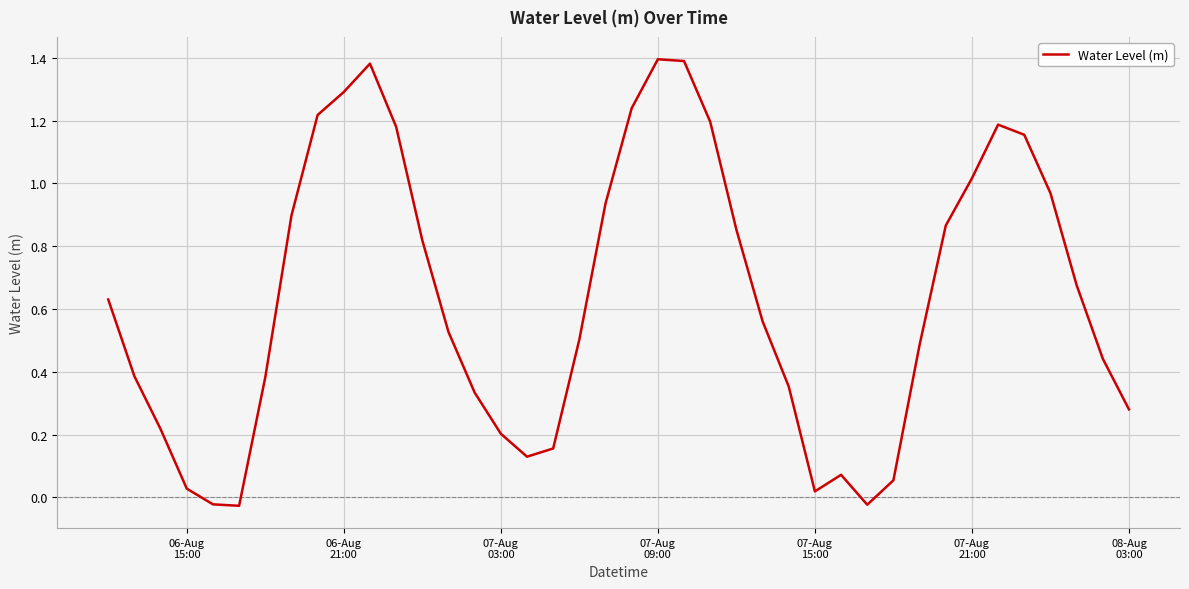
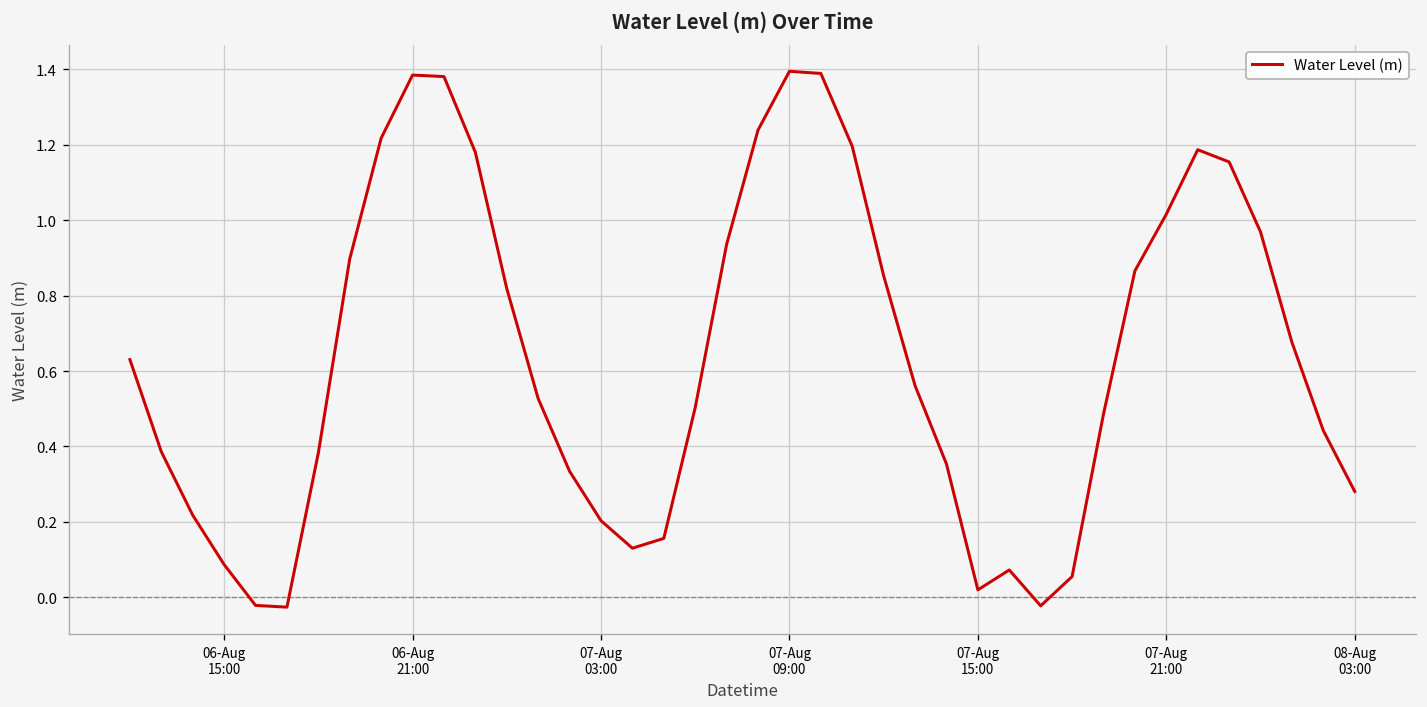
  {
-   "06-Aug 15:00": 0.03,
-   "06-Aug 21:00": 1.29,
+   "06-Aug 15:00": 0.09,
+   "06-Aug 21:00": 1.39,
    "07-Aug 03:00": 0.20,
    "07-Aug 09:00": 1.40,
    "07-Aug 15:00": 0.02,
    "07-Aug 21:00": 1.02,
    "08-Aug 03:00": 0.28
  }
